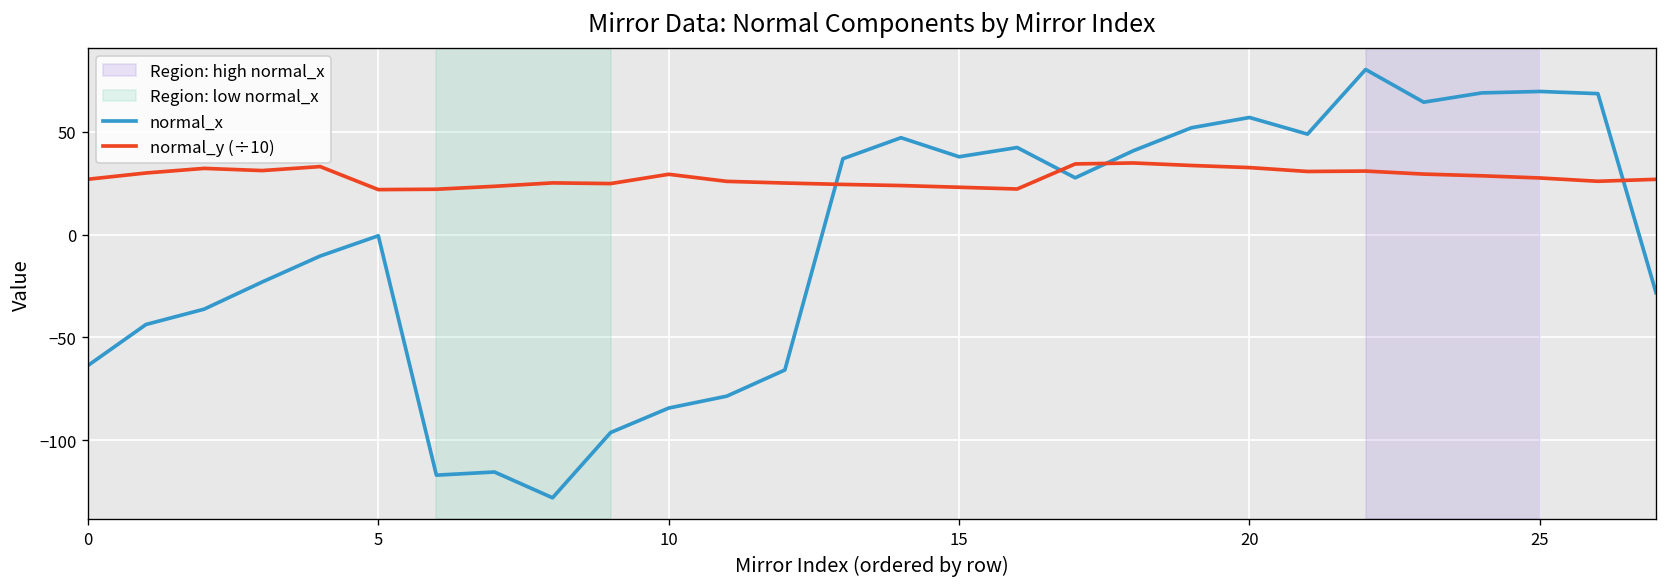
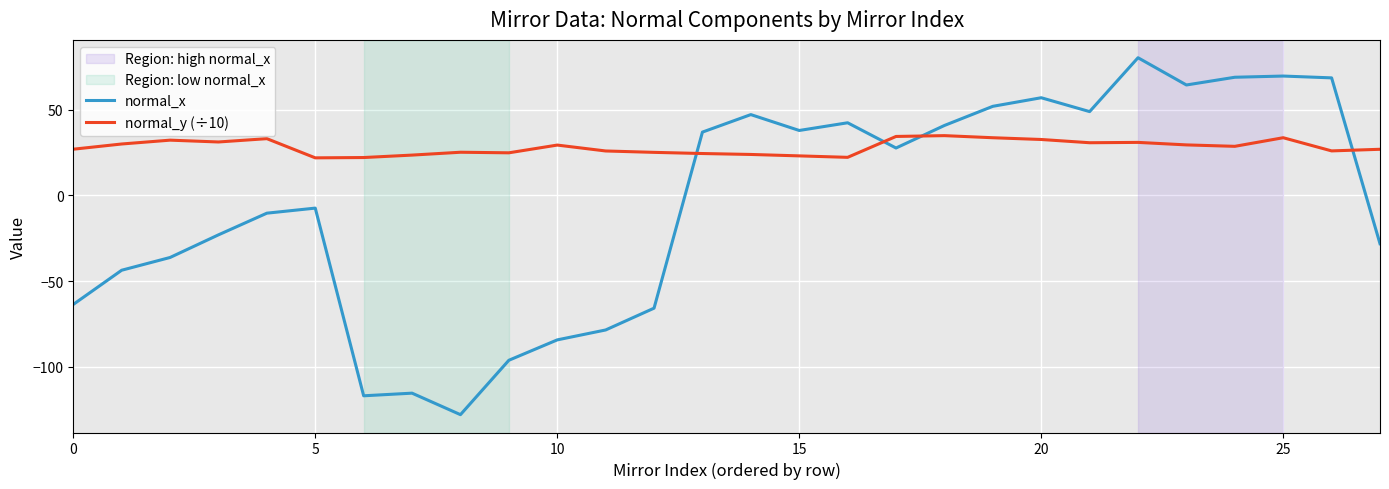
  {
    "normal_x": {
      "0": -64,
-     "5": -1,
+     "5": -7,
      "10": -84,
      "15": 38,
      "20": 57,
      "25": 70
    },
    "normal_y (÷10)": {
      "0": 27,
      "5": 22,
      "10": 29,
      "15": 23,
      "20": 33,
-     "25": 28
+     "25": 34
    }
  }
